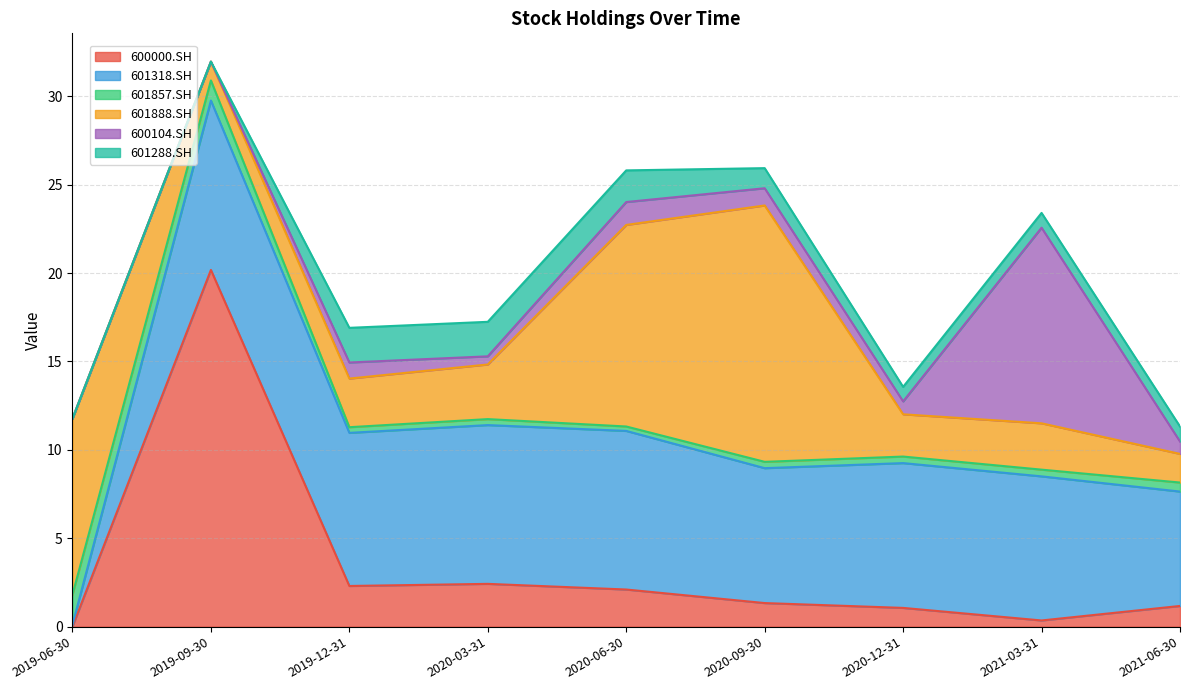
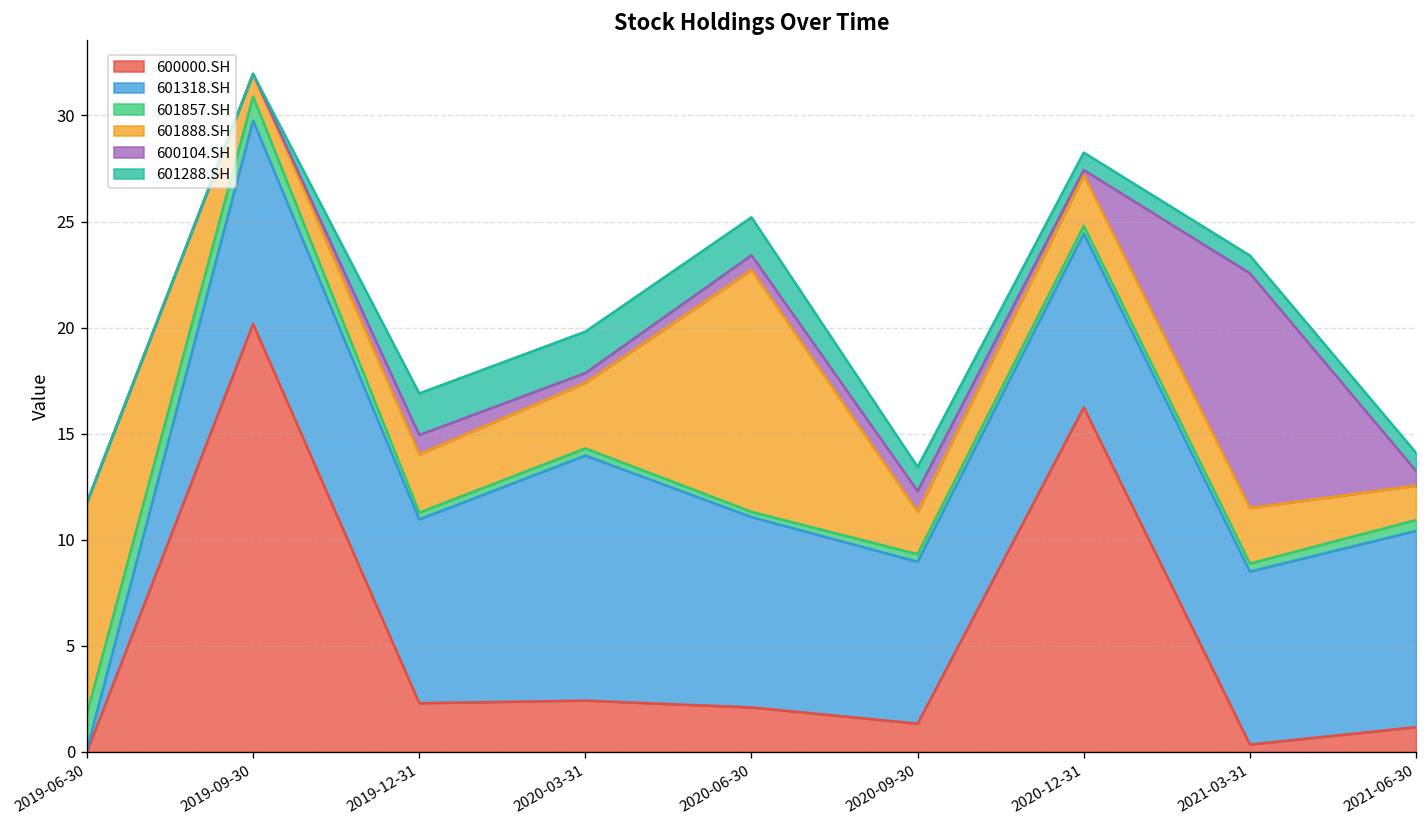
  {
    "600000.SH": {
      "2019-09-30": 20.2,
      "2019-12-31": 2.3,
      "2020-03-31": 2.4,
      "2020-06-30": 2.1,
      "2020-09-30": 1.3,
-     "2020-12-31": 1.1,
+     "2020-12-31": 16.2,
      "2021-03-31": 0.3,
      "2021-06-30": 1.2
    },
    "601318.SH": {
      "2019-09-30": 9.6,
      "2019-12-31": 8.7,
-     "2020-03-31": 9.0,
+     "2020-03-31": 11.6,
      "2020-06-30": 9.0,
      "2020-09-30": 7.6,
      "2020-12-31": 8.2,
      "2021-03-31": 8.2,
-     "2021-06-30": 6.5
+     "2021-06-30": 9.3
    },
    "601888.SH": {
      "2019-12-31": 2.8,
      "2020-03-31": 3.1,
      "2020-06-30": 11.4,
-     "2020-09-30": 14.5,
+     "2020-09-30": 2.0,
      "2020-12-31": 2.4,
      "2021-03-31": 2.6,
      "2021-06-30": 1.6
    },
    "600104.SH": {
      "2019-12-31": 0.9,
      "2020-03-31": 0.5,
-     "2020-06-30": 1.3,
+     "2020-06-30": 0.7,
      "2020-09-30": 1.0,
-     "2020-12-31": 0.7,
+     "2020-12-31": 0.2,
      "2021-03-31": 11.1,
      "2021-06-30": 0.7
    }
  }
